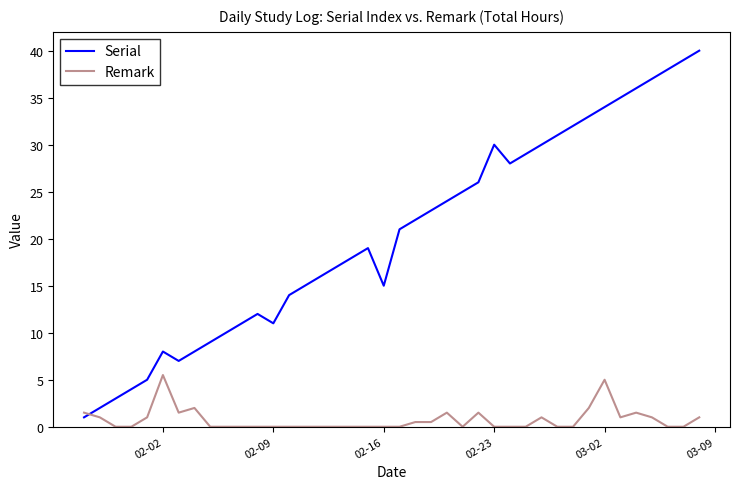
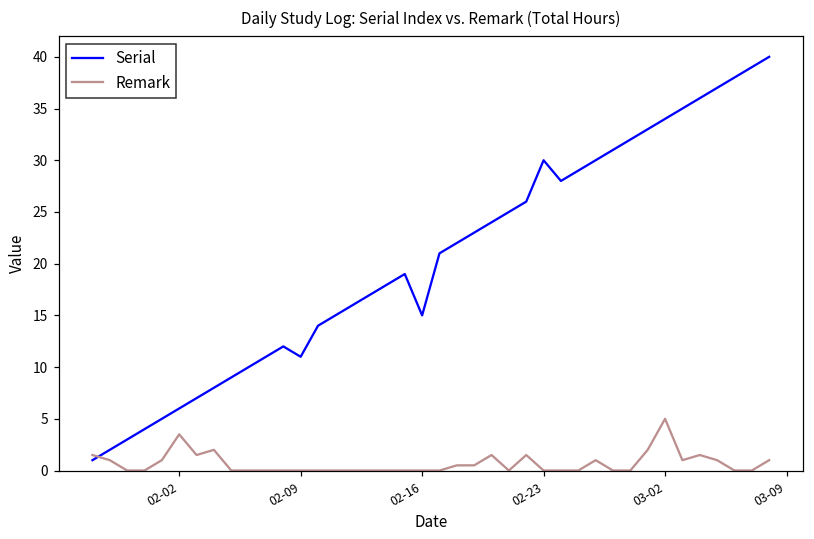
  {
    "Serial": {
-     "02-02": 8,
+     "02-02": 6,
      "02-09": 11,
      "02-16": 15,
      "02-23": 30,
      "03-02": 34
    },
    "Remark": {
-     "02-02": 6,
+     "02-02": 4,
      "02-09": 0,
      "02-16": 0,
      "02-23": 0,
      "03-02": 5
    }
  }
